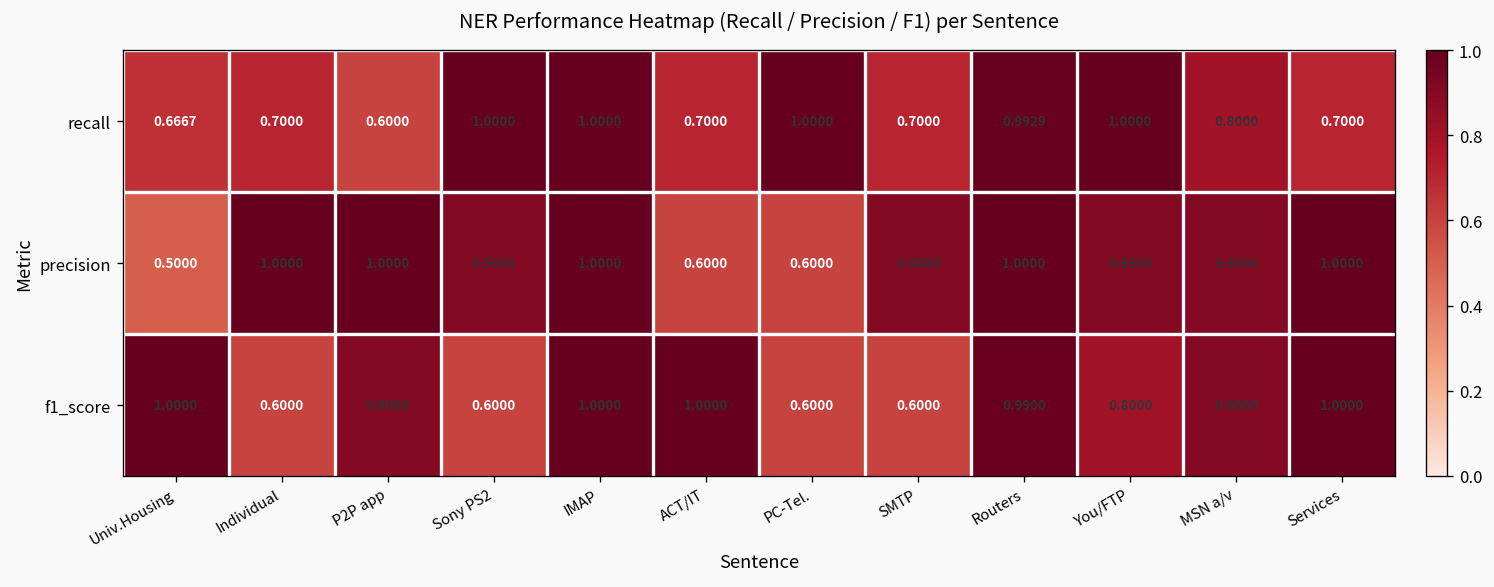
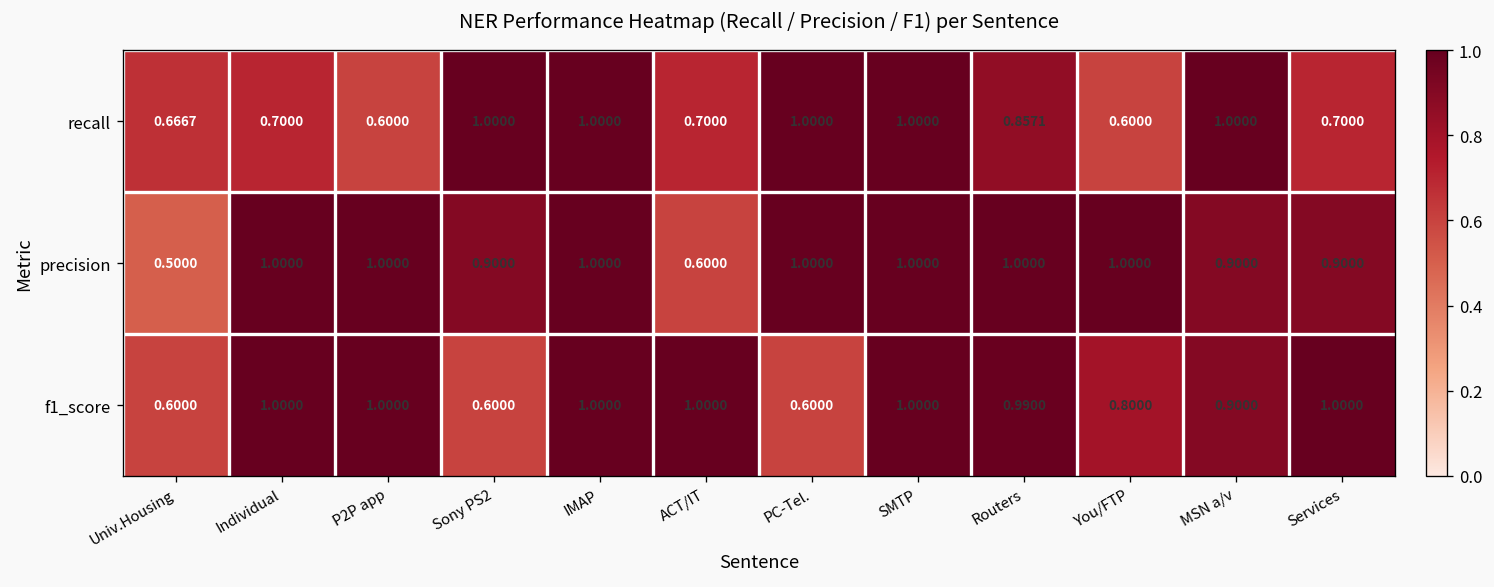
  {
    "recall": {
      "Univ.Housing": 0.6667,
      "Individual": 0.7000,
      "P2P app": 0.6000,
      "Sony PS2": 1.0000,
      "IMAP": 1.0000,
      "ACT/IT": 0.7000,
      "PC-Tel.": 1.0000,
-     "SMTP": 0.7000,
-     "Routers": 0.9929,
-     "You/FTP": 1.0000,
-     "MSN a/v": 0.8000,
+     "SMTP": 1.0000,
+     "Routers": 0.8571,
+     "You/FTP": 0.6000,
+     "MSN a/v": 1.0000,
      "Services": 0.7000
    },
    "precision": {
      "Univ.Housing": 0.5000,
      "Individual": 1.0000,
      "P2P app": 1.0000,
      "Sony PS2": 0.9000,
      "IMAP": 1.0000,
      "ACT/IT": 0.6000,
-     "PC-Tel.": 0.6000,
-     "SMTP": 0.9000,
+     "PC-Tel.": 1.0000,
+     "SMTP": 1.0000,
      "Routers": 1.0000,
-     "You/FTP": 0.9000,
+     "You/FTP": 1.0000,
      "MSN a/v": 0.9000,
-     "Services": 1.0000
+     "Services": 0.9000
    },
    "f1_score": {
-     "Univ.Housing": 1.0000,
-     "Individual": 0.6000,
-     "P2P app": 0.9000,
+     "Univ.Housing": 0.6000,
+     "Individual": 1.0000,
+     "P2P app": 1.0000,
      "Sony PS2": 0.6000,
      "IMAP": 1.0000,
      "ACT/IT": 1.0000,
      "PC-Tel.": 0.6000,
-     "SMTP": 0.6000,
+     "SMTP": 1.0000,
      "Routers": 0.9900,
      "You/FTP": 0.8000,
      "MSN a/v": 0.9000,
      "Services": 1.0000
    }
  }
